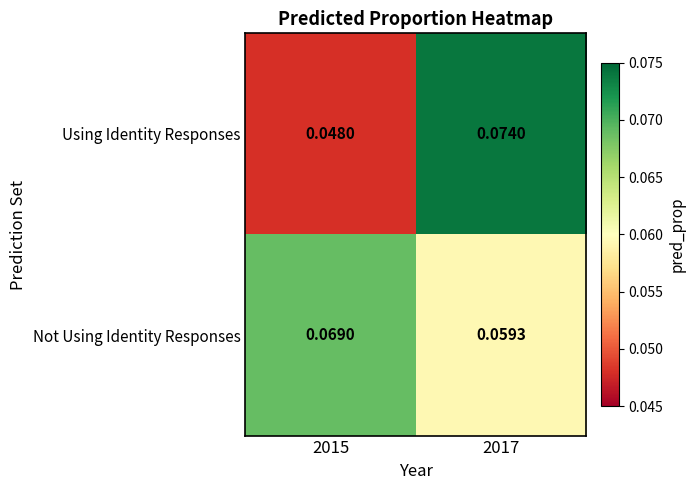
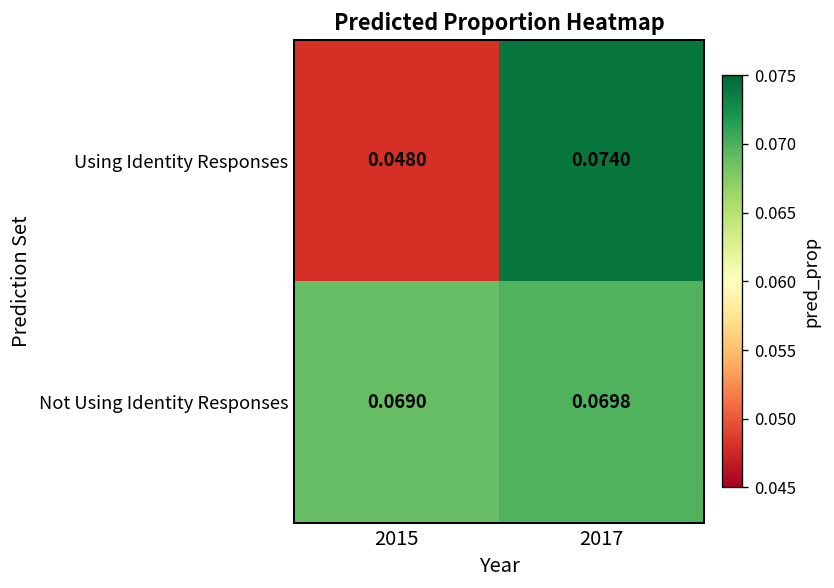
  {
    "Using Identity Responses": {
      "2015": 0.0480,
      "2017": 0.0740
    },
    "Not Using Identity Responses": {
      "2015": 0.0690,
-     "2017": 0.0593
+     "2017": 0.0698
    }
  }
